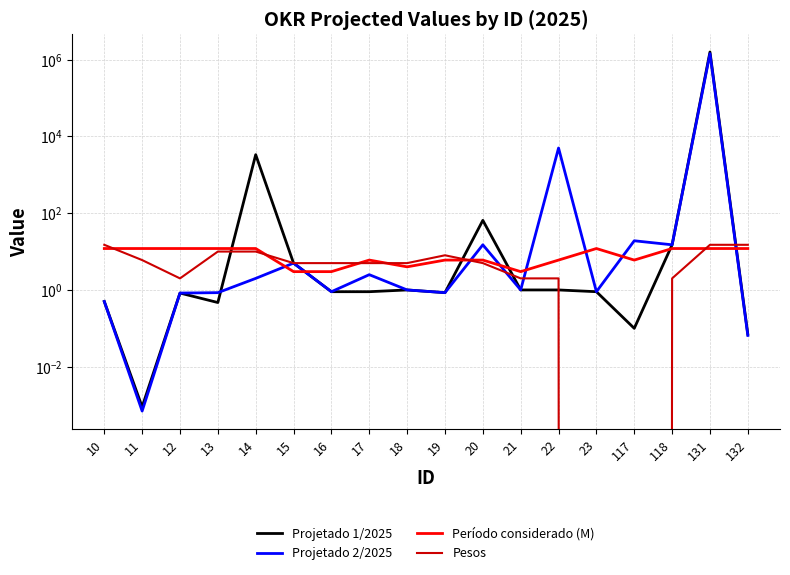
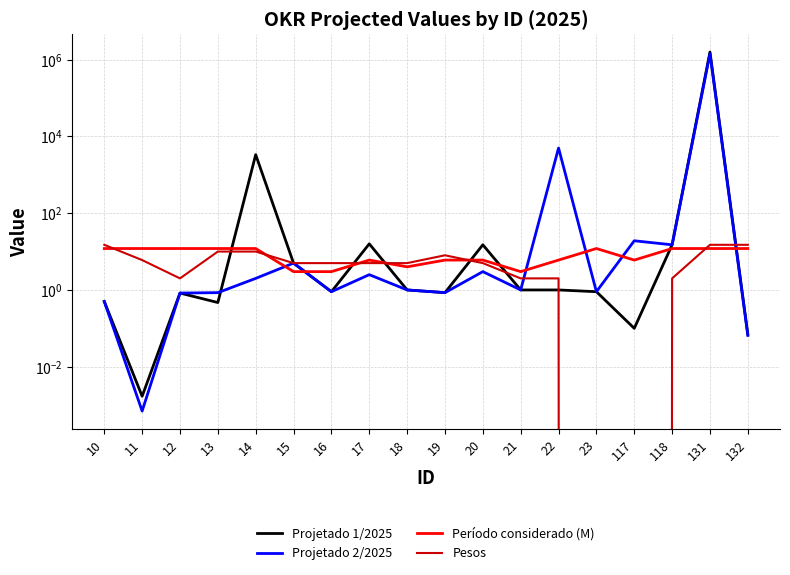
  {
    "Projetado 1/2025": {
-     "11": 0.0009,
+     "11": 0.002,
      "13": 0.5,
      "14": 3000,
-     "17": 0.9,
-     "20": 70,
+     "17": 16,
+     "20": 15,
      "22": 1.0,
      "117": 0.10
    },
    "Projetado 2/2025": {
      "11": 0.0007,
      "13": 0.9,
      "14": 2,
      "17": 3,
-     "20": 15,
+     "20": 3,
      "22": 5000,
      "117": 20
    }
  }
